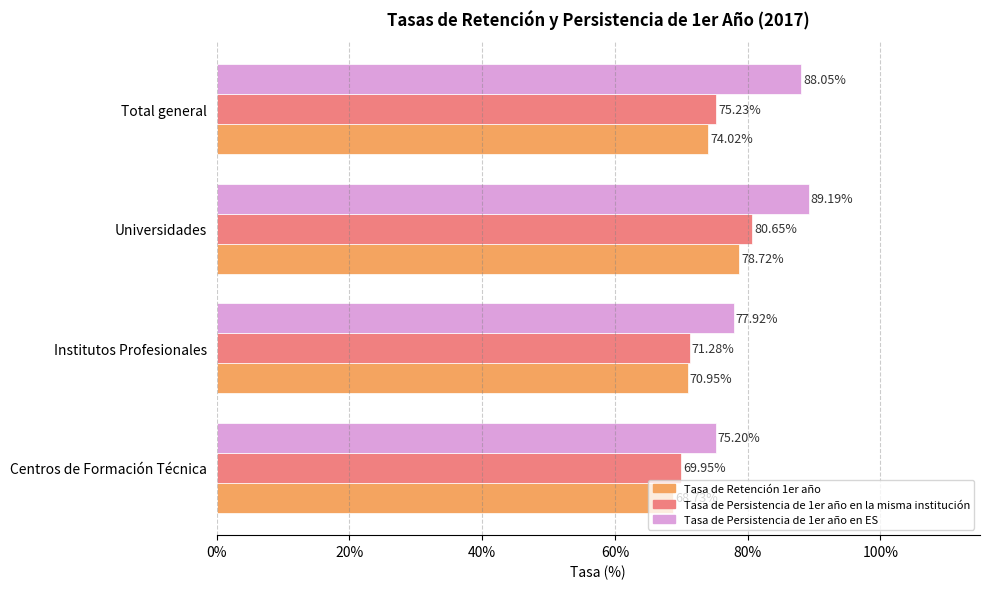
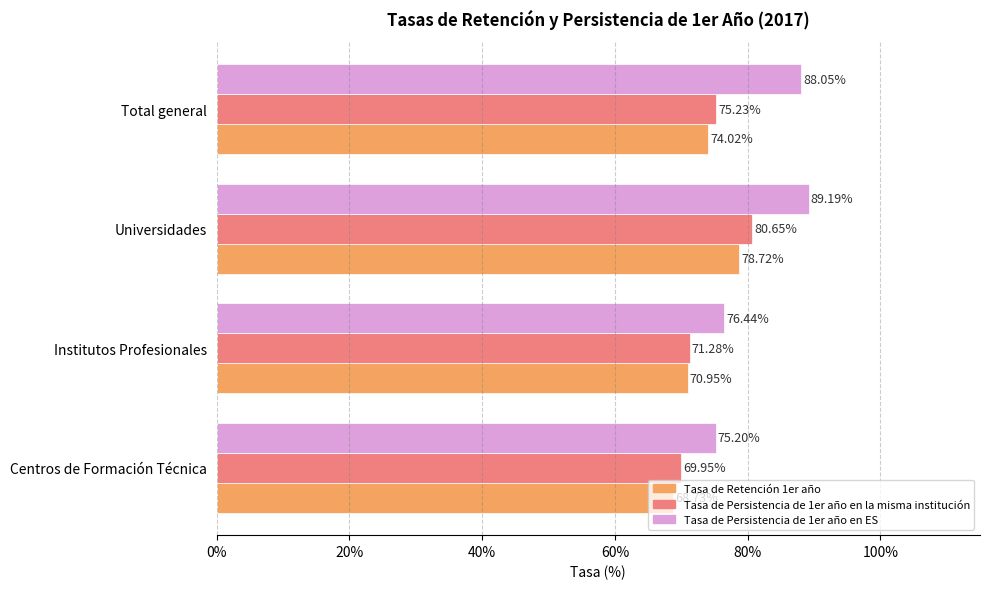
  {
    "Tasa de Persistencia de 1er año en ES": {
      "Total general": "88.05%",
      "Universidades": "89.19%",
-     "Institutos Profesionales": "77.92%",
+     "Institutos Profesionales": "76.44%",
      "Centros de Formación Técnica": "75.20%"
    }
  }
